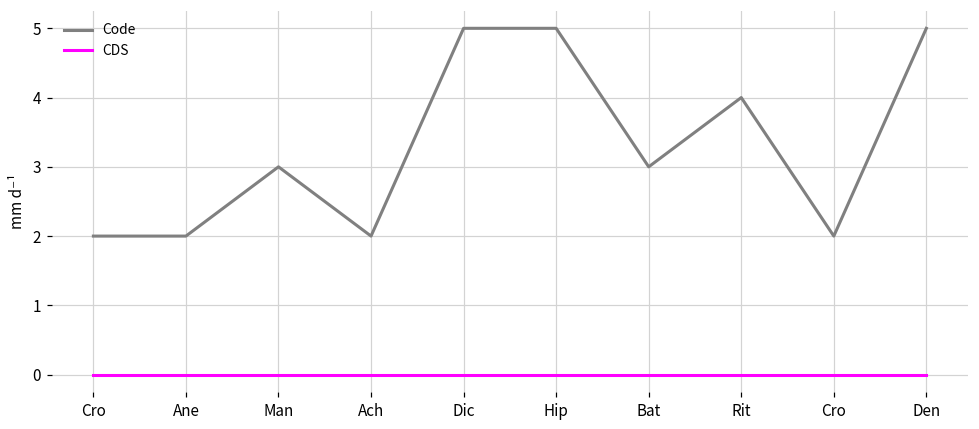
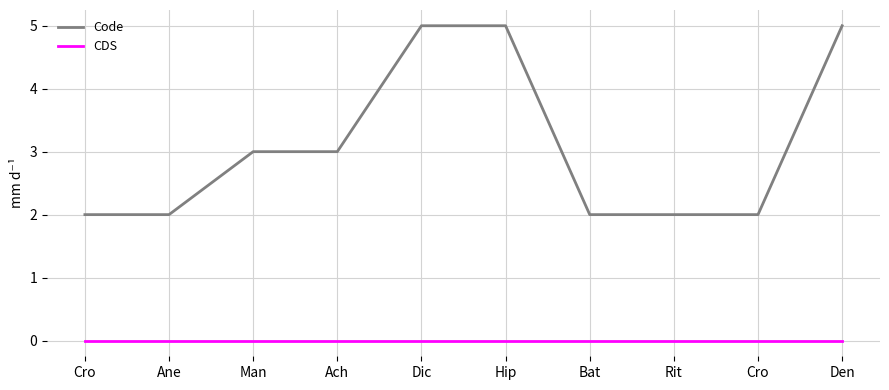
  {
    "Code": {
      "Ane": 2,
      "Man": 3,
-     "Ach": 2,
+     "Ach": 3,
      "Dic": 5,
      "Hip": 5,
-     "Bat": 3,
-     "Rit": 4,
+     "Bat": 2,
+     "Rit": 2,
      "Den": 5
    },
    "CDS": {
      "Ane": 0,
      "Man": 0,
      "Ach": 0,
      "Dic": 0,
      "Hip": 0,
      "Bat": 0,
      "Rit": 0,
      "Den": 0
    }
  }
